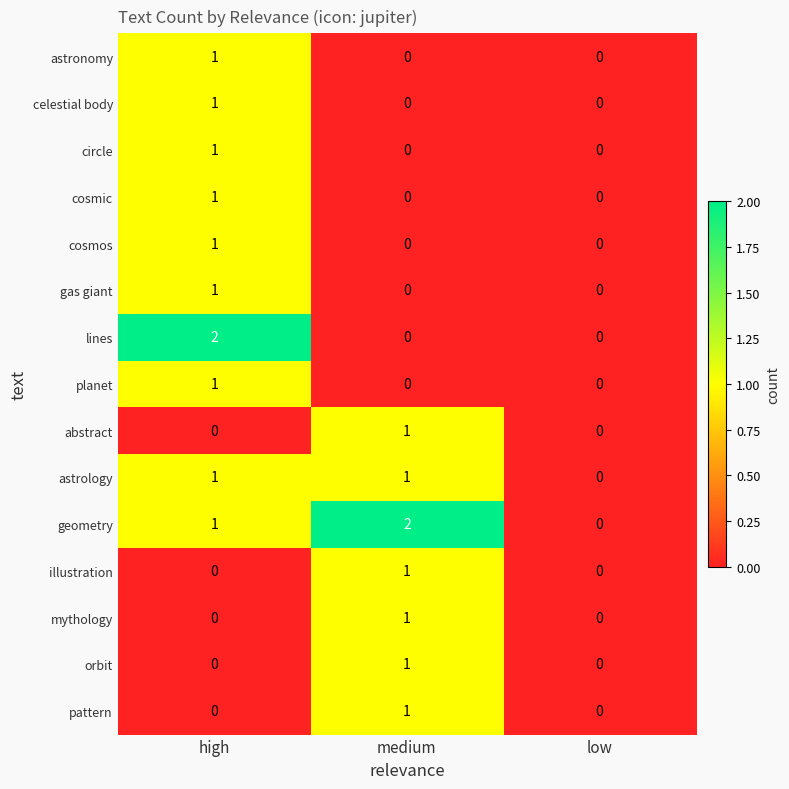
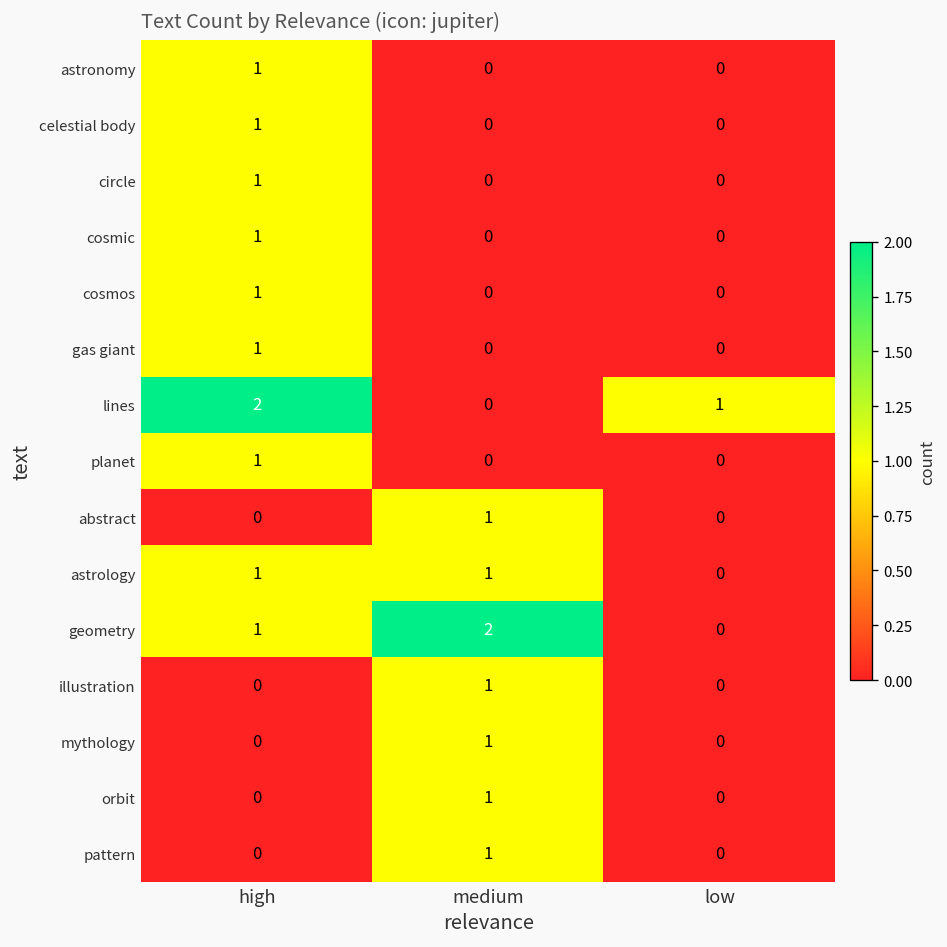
  {
    "astronomy": {
      "high": 1,
      "medium": 0,
      "low": 0
    },
    "celestial body": {
      "high": 1,
      "medium": 0,
      "low": 0
    },
    "circle": {
      "high": 1,
      "medium": 0,
      "low": 0
    },
    "cosmic": {
      "high": 1,
      "medium": 0,
      "low": 0
    },
    "cosmos": {
      "high": 1,
      "medium": 0,
      "low": 0
    },
    "gas giant": {
      "high": 1,
      "medium": 0,
      "low": 0
    },
    "lines": {
      "high": 2,
      "medium": 0,
-     "low": 0
+     "low": 1
    },
    "planet": {
      "high": 1,
      "medium": 0,
      "low": 0
    },
    "abstract": {
      "high": 0,
      "medium": 1,
      "low": 0
    },
    "astrology": {
      "high": 1,
      "medium": 1,
      "low": 0
    },
    "geometry": {
      "high": 1,
      "medium": 2,
      "low": 0
    },
    "illustration": {
      "high": 0,
      "medium": 1,
      "low": 0
    },
    "mythology": {
      "high": 0,
      "medium": 1,
      "low": 0
    },
    "orbit": {
      "high": 0,
      "medium": 1,
      "low": 0
    },
    "pattern": {
      "high": 0,
      "medium": 1,
      "low": 0
    }
  }
